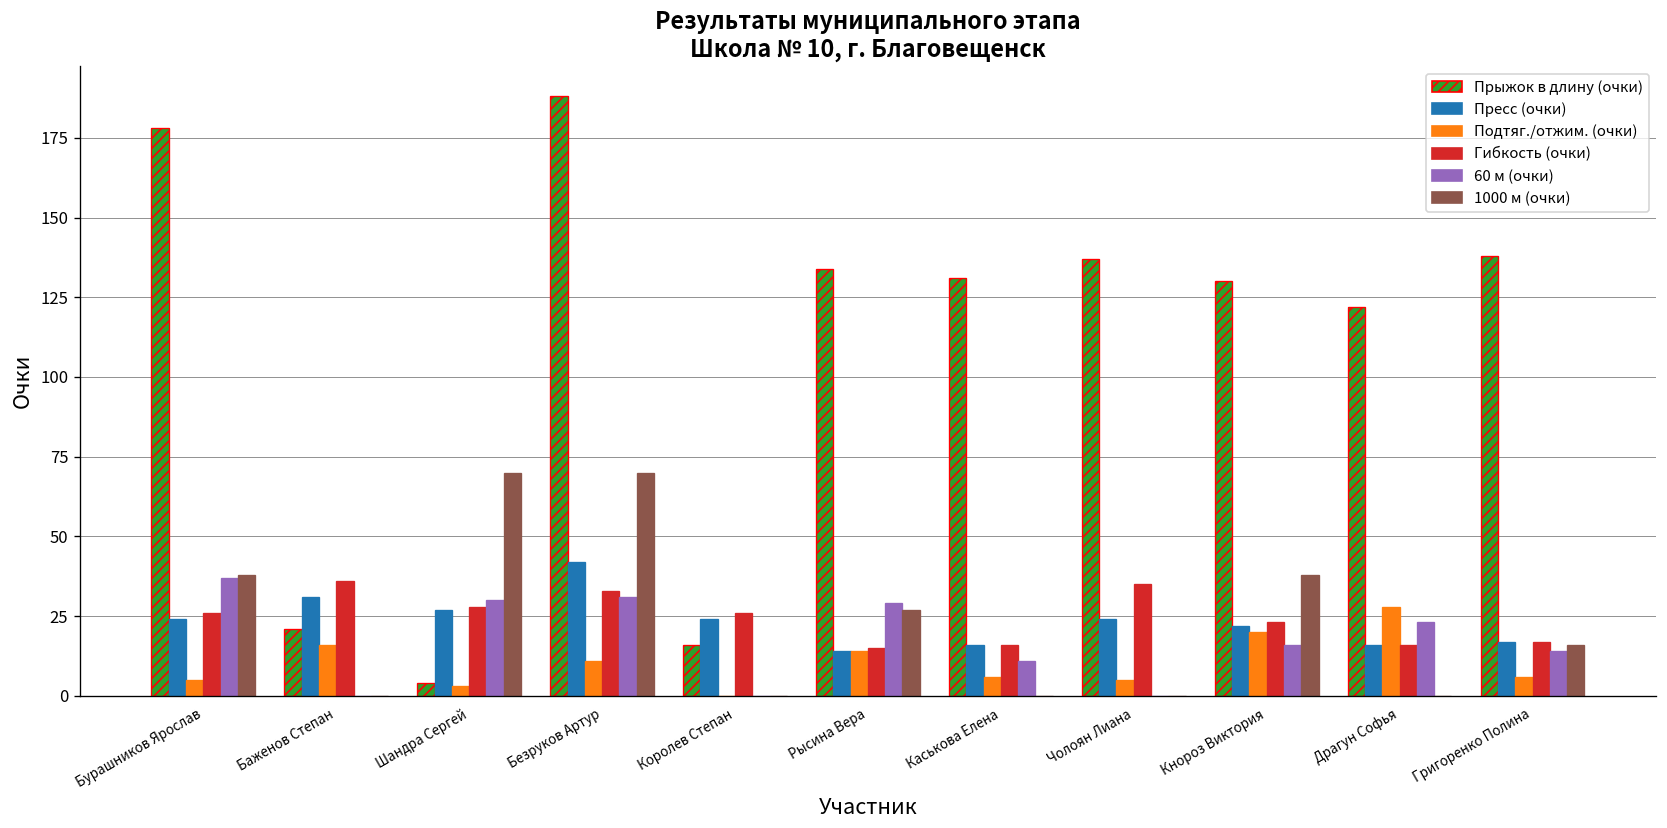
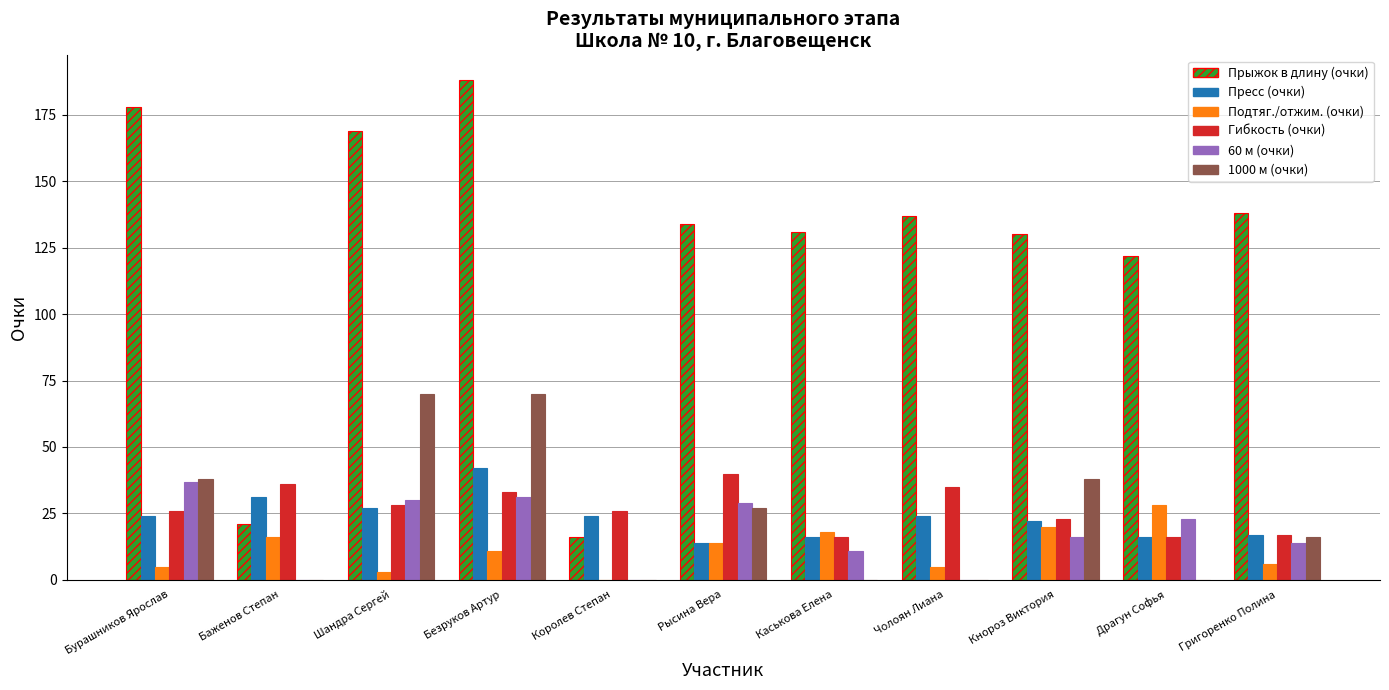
  {
    "Прыжок в длину (очки)": {
      "Бурашников Ярослав": 178,
      "Баженов Степан": 21,
-     "Шандра Сергей": 4,
+     "Шандра Сергей": 169,
      "Безруков Артур": 188,
      "Королев Степан": 16,
      "Рысина Вера": 134,
      "Каськова Елена": 131,
      "Чолоян Лиана": 137,
      "Кнороз Виктория": 130,
      "Драгун Софья": 122,
      "Григоренко Полина": 138
    },
    "Пресс (очки)": {
      "Бурашников Ярослав": 24,
      "Баженов Степан": 31,
      "Шандра Сергей": 27,
      "Безруков Артур": 42,
      "Королев Степан": 24,
      "Рысина Вера": 14,
      "Каськова Елена": 16,
      "Чолоян Лиана": 24,
      "Кнороз Виктория": 22,
      "Драгун Софья": 16,
      "Григоренко Полина": 17
    },
    "Подтяг./отжим. (очки)": {
      "Бурашников Ярослав": 5,
      "Баженов Степан": 16,
      "Шандра Сергей": 3,
      "Безруков Артур": 11,
      "Королев Степан": 0,
      "Рысина Вера": 14,
-     "Каськова Елена": 6,
+     "Каськова Елена": 18,
      "Чолоян Лиана": 5,
      "Кнороз Виктория": 20,
      "Драгун Софья": 28,
      "Григоренко Полина": 6
    },
    "Гибкость (очки)": {
      "Бурашников Ярослав": 26,
      "Баженов Степан": 36,
      "Шандра Сергей": 28,
      "Безруков Артур": 33,
      "Королев Степан": 26,
-     "Рысина Вера": 15,
+     "Рысина Вера": 40,
      "Каськова Елена": 16,
      "Чолоян Лиана": 35,
      "Кнороз Виктория": 23,
      "Драгун Софья": 16,
      "Григоренко Полина": 17
    },
    "60 м (очки)": {
      "Бурашников Ярослав": 37,
      "Баженов Степан": 0,
      "Шандра Сергей": 30,
      "Безруков Артур": 31,
      "Королев Степан": 0,
      "Рысина Вера": 29,
      "Каськова Елена": 11,
      "Чолоян Лиана": 0,
      "Кнороз Виктория": 16,
      "Драгун Софья": 23,
      "Григоренко Полина": 14
    },
    "1000 м (очки)": {
      "Бурашников Ярослав": 38,
      "Баженов Степан": 0,
      "Шандра Сергей": 70,
      "Безруков Артур": 70,
      "Королев Степан": 0,
      "Рысина Вера": 27,
      "Каськова Елена": 0,
      "Чолоян Лиана": 0,
      "Кнороз Виктория": 38,
      "Драгун Софья": 0,
      "Григоренко Полина": 16
    }
  }
